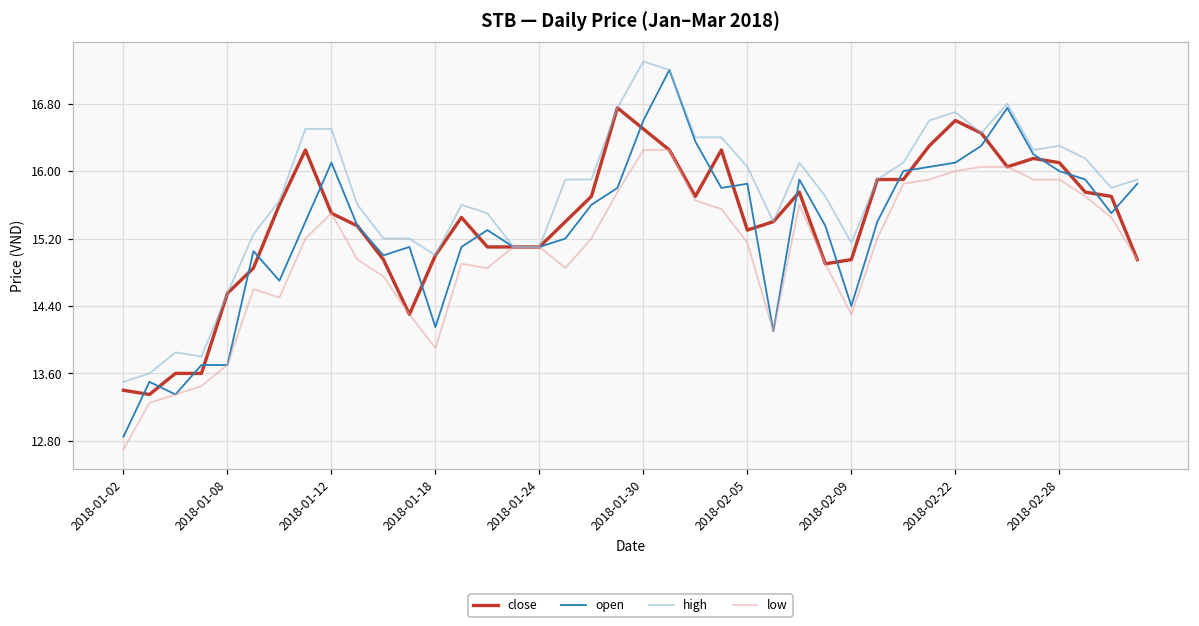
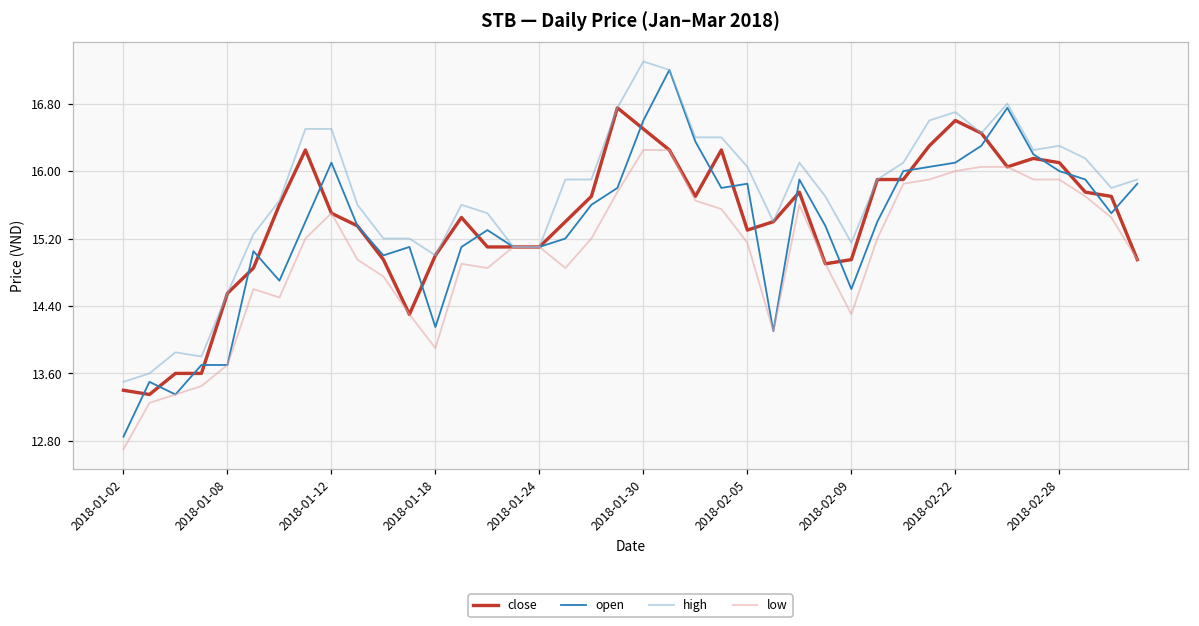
  {
    "close": {
      "2018-01-02": 13.4,
      "2018-01-30": 16.5,
      "2018-02-05": 15.3,
      "2018-02-09": 15.0,
      "2018-02-22": 16.6,
      "2018-02-28": 16.1
    },
    "open": {
      "2018-01-02": 12.9,
      "2018-01-12": 16.1,
      "2018-01-18": 14.2,
      "2018-01-30": 16.6,
      "2018-02-05": 15.9,
-     "2018-02-09": 14.4,
+     "2018-02-09": 14.6,
      "2018-02-22": 16.1,
      "2018-02-28": 16.0
    },
    "high": {
      "2018-01-02": 13.5,
      "2018-01-12": 16.5,
      "2018-01-30": 17.3,
      "2018-02-05": 16.1,
      "2018-02-09": 15.2,
      "2018-02-22": 16.7,
      "2018-02-28": 16.3
    },
    "low": {
      "2018-01-02": 12.7,
      "2018-01-18": 13.9,
      "2018-01-30": 16.3,
      "2018-02-05": 15.2,
      "2018-02-09": 14.3,
      "2018-02-22": 16.0,
      "2018-02-28": 15.9
    }
  }
